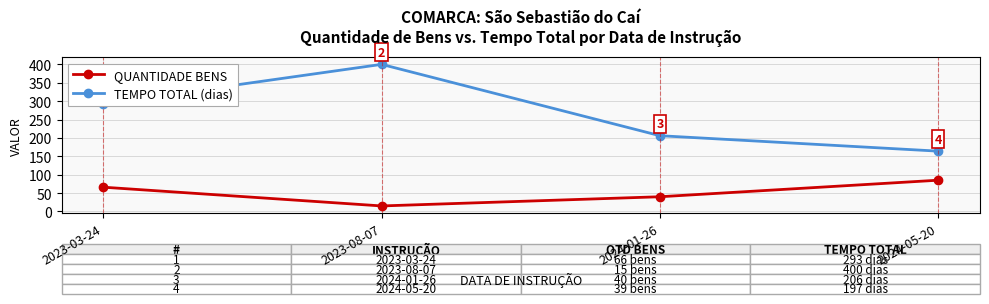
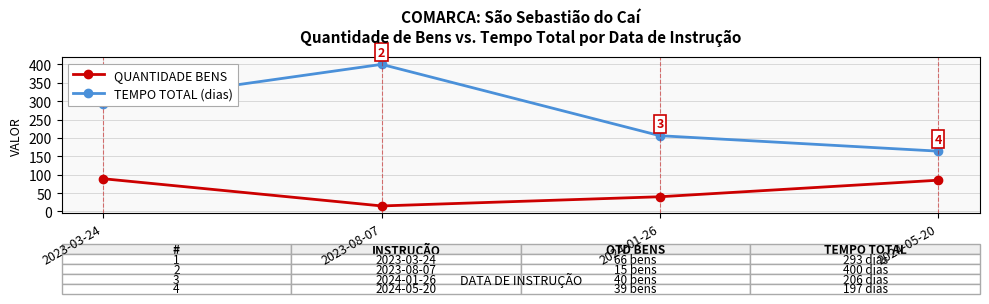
  {
    "QUANTIDADE BENS": {
-     "2023-03-24": 70,
+     "2023-03-24": 90,
      "2023-08-07": 20,
      "2024-01-26": 40,
      "2024-05-20": 90
    }
  }
